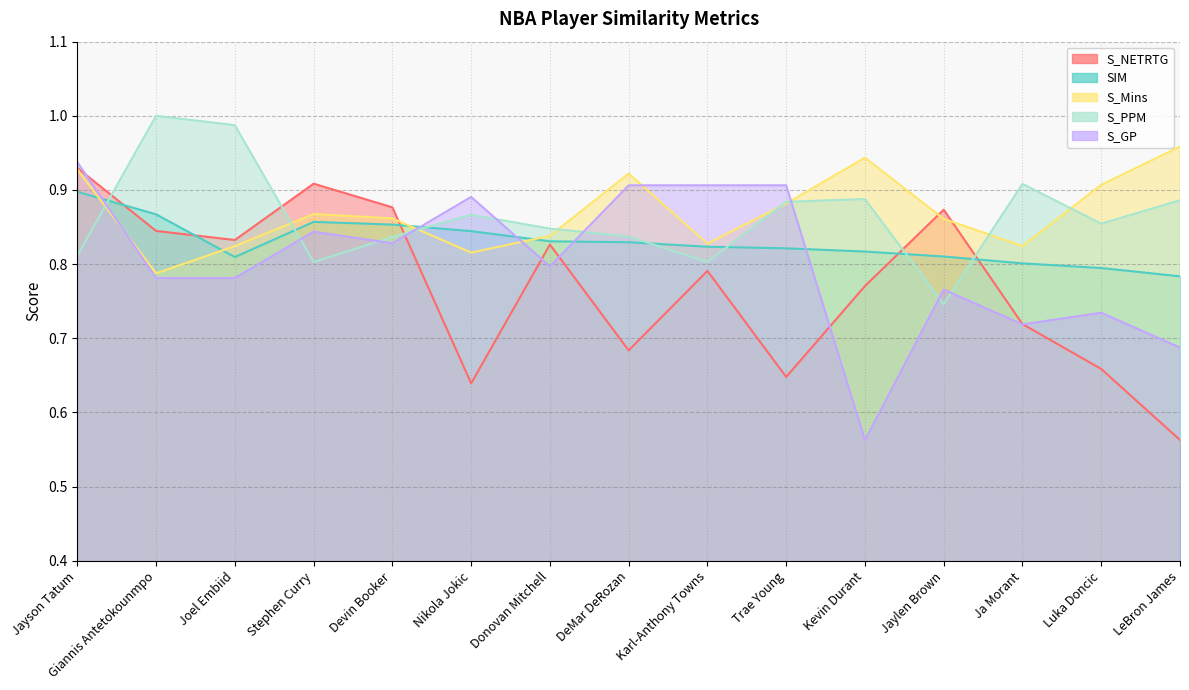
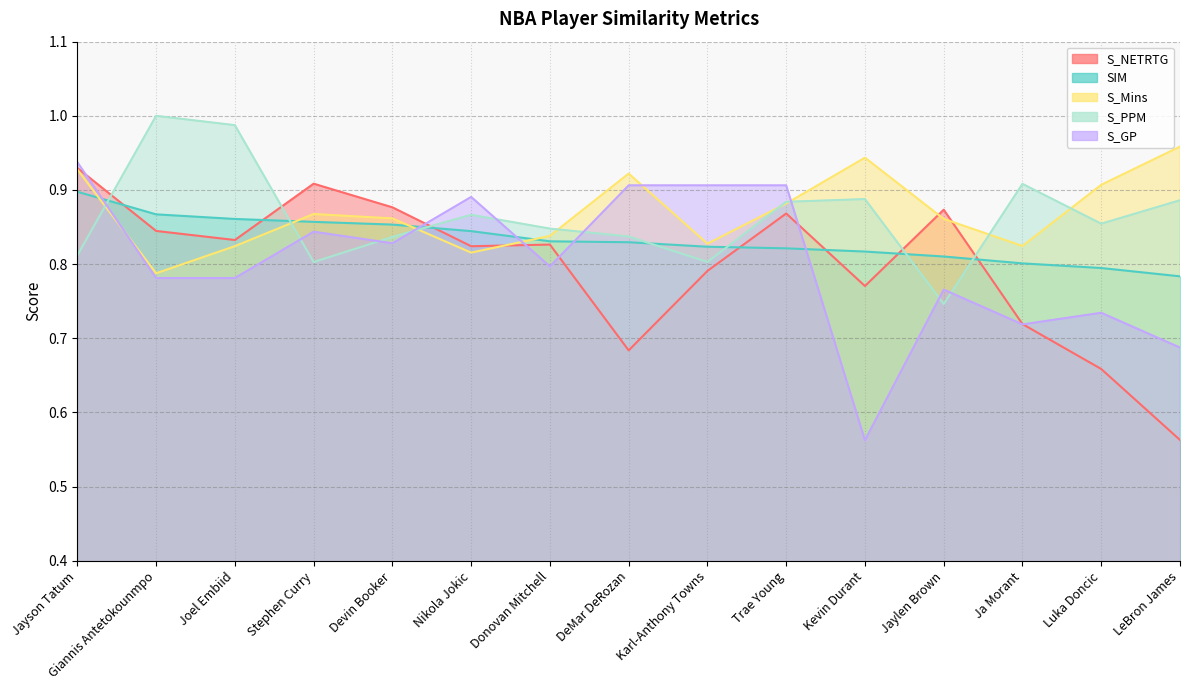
  {
    "S_NETRTG": {
      "Giannis Antetokounmpo": 0.84,
      "Joel Embiid": 0.83,
      "Stephen Curry": 0.91,
      "Devin Booker": 0.88,
-     "Nikola Jokic": 0.64,
+     "Nikola Jokic": 0.82,
      "Donovan Mitchell": 0.83,
      "DeMar DeRozan": 0.68,
      "Karl-Anthony Towns": 0.79,
-     "Trae Young": 0.65,
+     "Trae Young": 0.87,
      "Kevin Durant": 0.77,
      "Jaylen Brown": 0.87,
      "Luka Doncic": 0.66,
      "LeBron James": 0.56
    },
    "SIM": {
      "Jayson Tatum": 0.90,
      "Giannis Antetokounmpo": 0.87,
-     "Joel Embiid": 0.81,
+     "Joel Embiid": 0.86,
      "Stephen Curry": 0.86,
      "Devin Booker": 0.85,
      "Nikola Jokic": 0.84,
      "Donovan Mitchell": 0.83,
      "DeMar DeRozan": 0.83,
      "Karl-Anthony Towns": 0.82,
      "Trae Young": 0.82,
      "Kevin Durant": 0.82,
      "Jaylen Brown": 0.81,
      "Ja Morant": 0.80,
      "Luka Doncic": 0.79,
      "LeBron James": 0.78
    },
    "S_Mins": {
      "Giannis Antetokounmpo": 0.79,
      "Joel Embiid": 0.82,
      "Stephen Curry": 0.87,
      "Devin Booker": 0.86,
      "Nikola Jokic": 0.82,
      "Donovan Mitchell": 0.84,
      "DeMar DeRozan": 0.92,
      "Karl-Anthony Towns": 0.83,
      "Kevin Durant": 0.94,
      "Jaylen Brown": 0.86,
      "Ja Morant": 0.82,
      "Luka Doncic": 0.91,
      "LeBron James": 0.96
    }
  }
